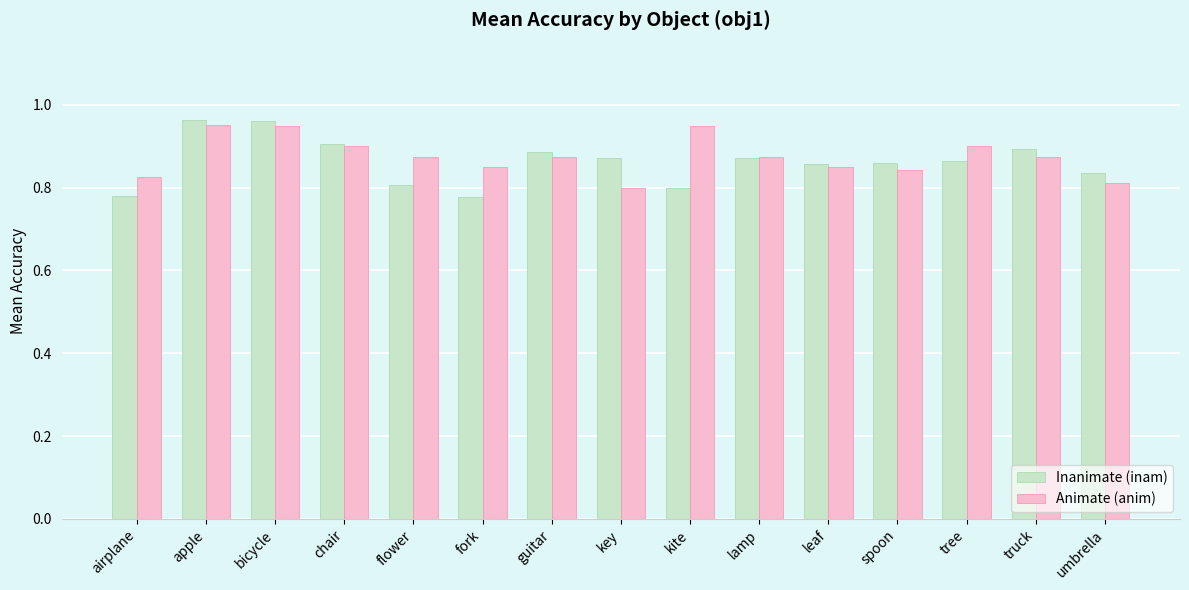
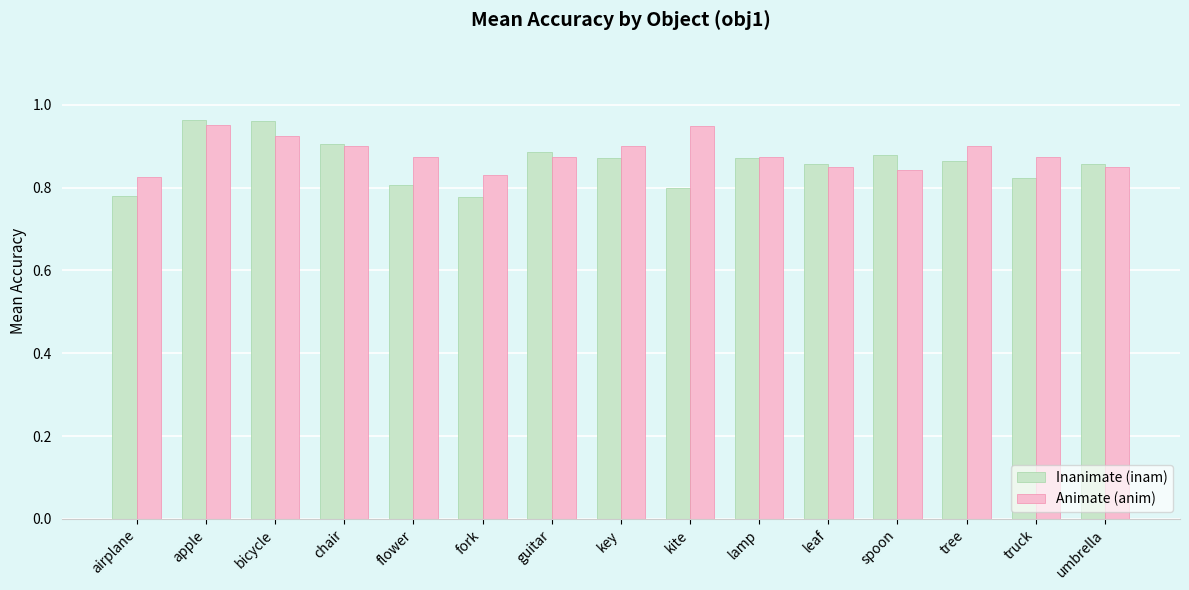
  {
    "Inanimate (inam)": {
      "airplane": 0.78,
      "apple": 0.96,
      "bicycle": 0.96,
      "chair": 0.91,
      "flower": 0.81,
      "fork": 0.78,
      "guitar": 0.89,
      "key": 0.87,
      "kite": 0.80,
      "lamp": 0.87,
      "leaf": 0.86,
-     "spoon": 0.86,
+     "spoon": 0.88,
      "tree": 0.87,
-     "truck": 0.89,
-     "umbrella": 0.84
+     "truck": 0.82,
+     "umbrella": 0.86
    },
    "Animate (anim)": {
      "airplane": 0.83,
      "apple": 0.95,
-     "bicycle": 0.95,
+     "bicycle": 0.93,
      "chair": 0.90,
      "flower": 0.88,
-     "fork": 0.85,
+     "fork": 0.83,
      "guitar": 0.88,
-     "key": 0.8,
+     "key": 0.9,
      "kite": 0.95,
      "lamp": 0.88,
      "leaf": 0.85,
      "spoon": 0.84,
      "tree": 0.90,
      "truck": 0.88,
-     "umbrella": 0.81
+     "umbrella": 0.85
    }
  }
